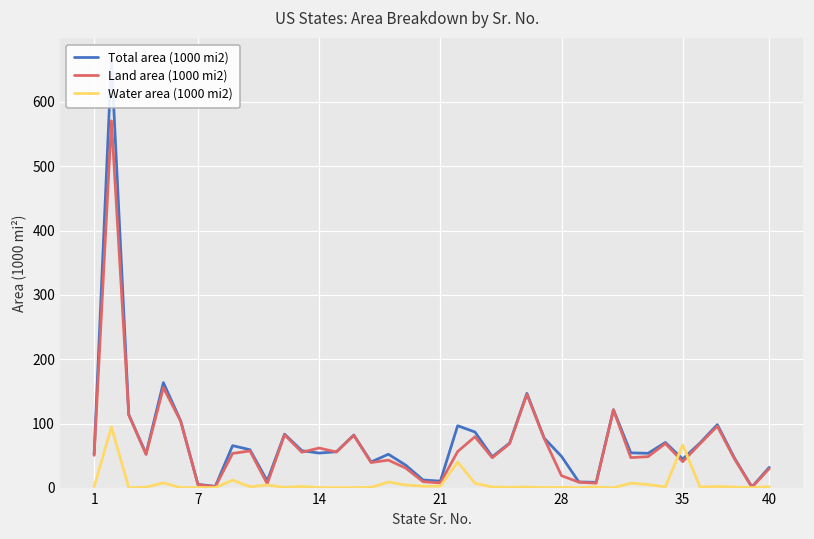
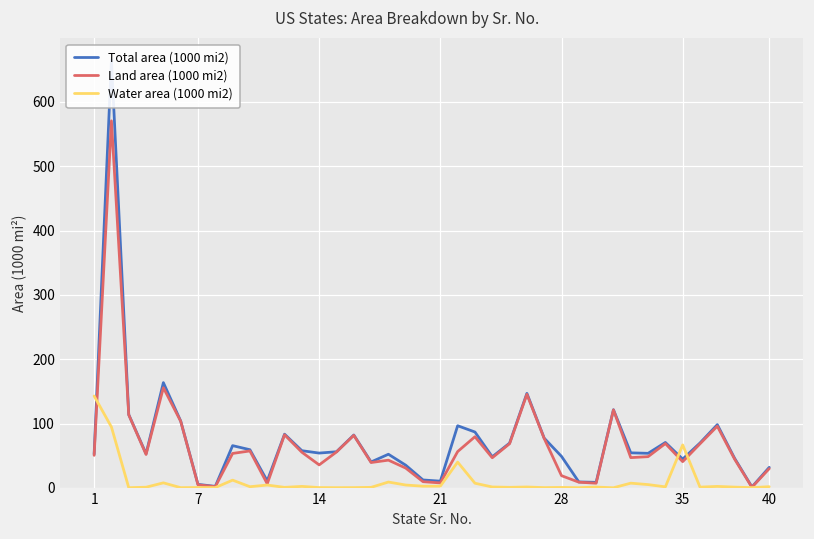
  {
    "Total area (1000 mi2)": {
      "14": 50,
      "28": 50
    },
    "Land area (1000 mi2)": {
-     "14": 60,
+     "14": 40,
      "28": 20
    },
    "Water area (1000 mi2)": {
-     "1": 0,
+     "1": 140,
      "14": 0,
      "21": 0,
      "28": 0,
      "35": 70,
      "40": 0
    }
  }
